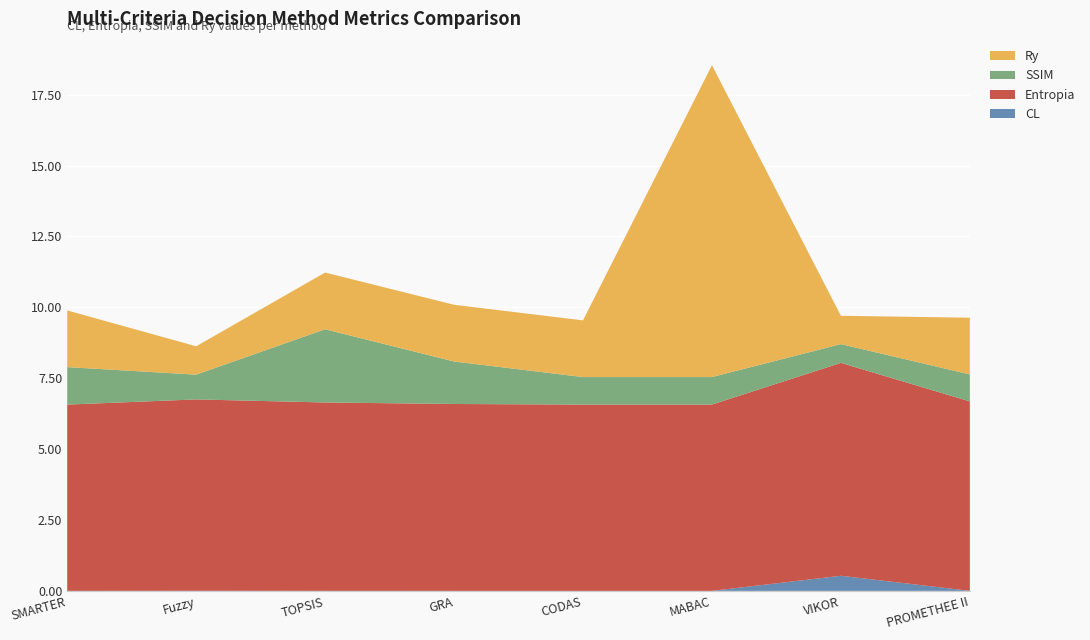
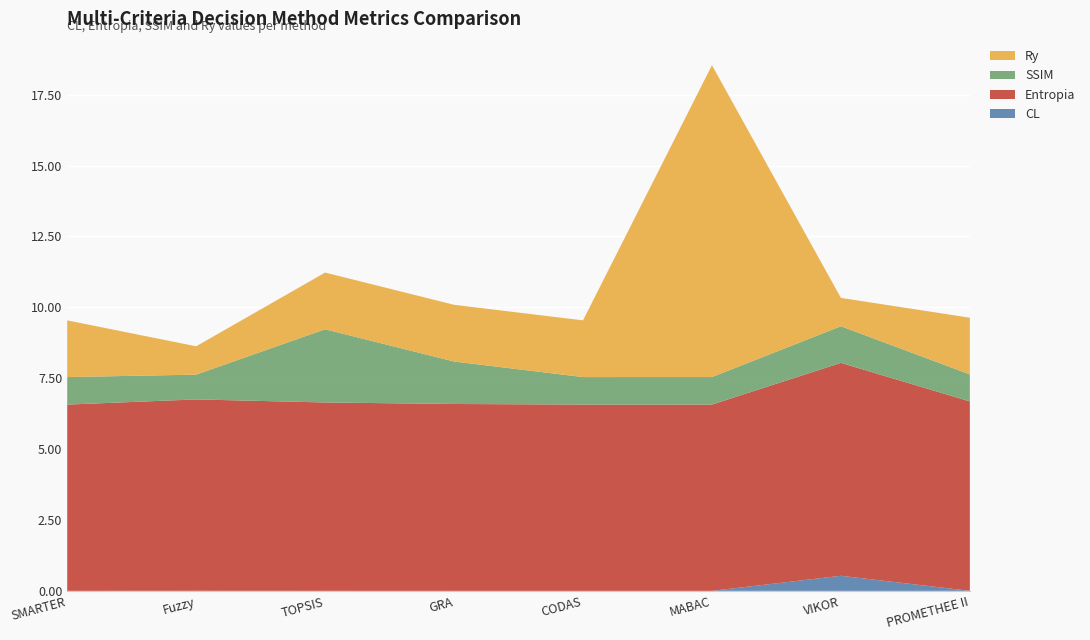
  {
    "CL": {
      "MABAC": 0.0,
      "VIKOR": 0.5
    },
    "Entropia": {
      "SMARTER": 6.6,
      "Fuzzy": 6.7,
      "TOPSIS": 6.6,
      "GRA": 6.6,
      "CODAS": 6.6,
      "MABAC": 6.6,
      "VIKOR": 7.5,
      "PROMETHEE II": 6.7
    },
    "SSIM": {
-     "SMARTER": 1.3,
+     "SMARTER": 1.0,
      "Fuzzy": 0.9,
      "TOPSIS": 2.6,
      "GRA": 1.5,
      "CODAS": 1.0,
      "MABAC": 1.0,
-     "VIKOR": 0.7,
+     "VIKOR": 1.3,
      "PROMETHEE II": 1.0
    },
    "Ry": {
      "SMARTER": 2.0,
      "Fuzzy": 1.0,
      "TOPSIS": 2.0,
      "GRA": 2.0,
      "CODAS": 2.0,
      "MABAC": 11.0,
      "VIKOR": 1.0,
      "PROMETHEE II": 2.0
    }
  }
